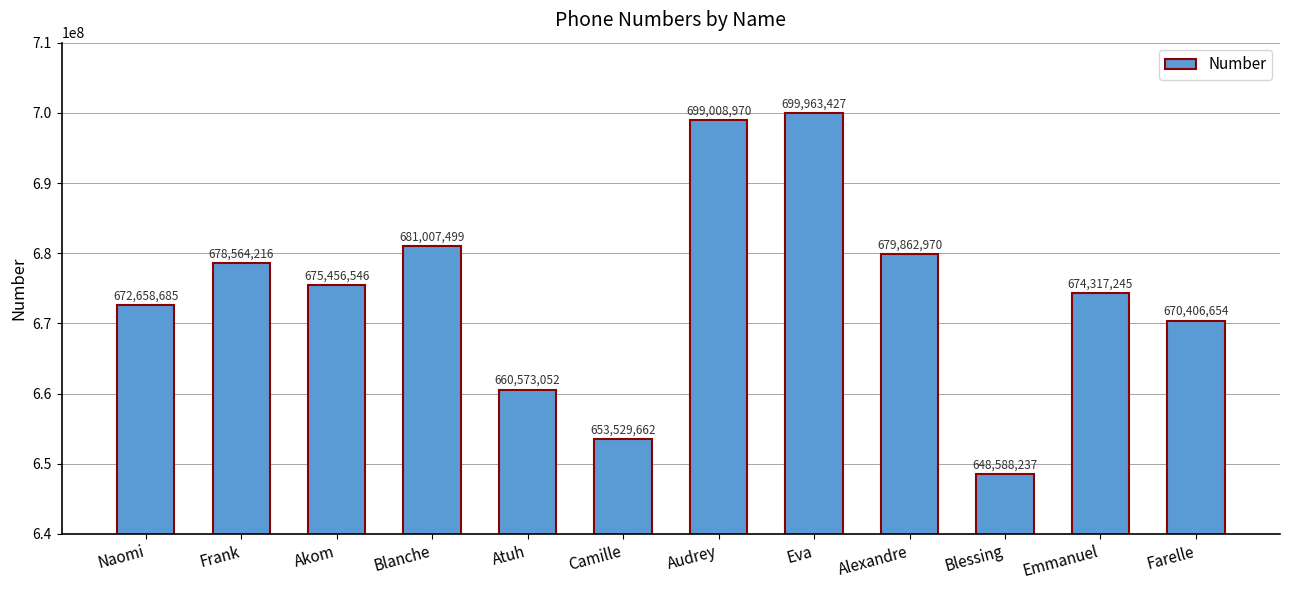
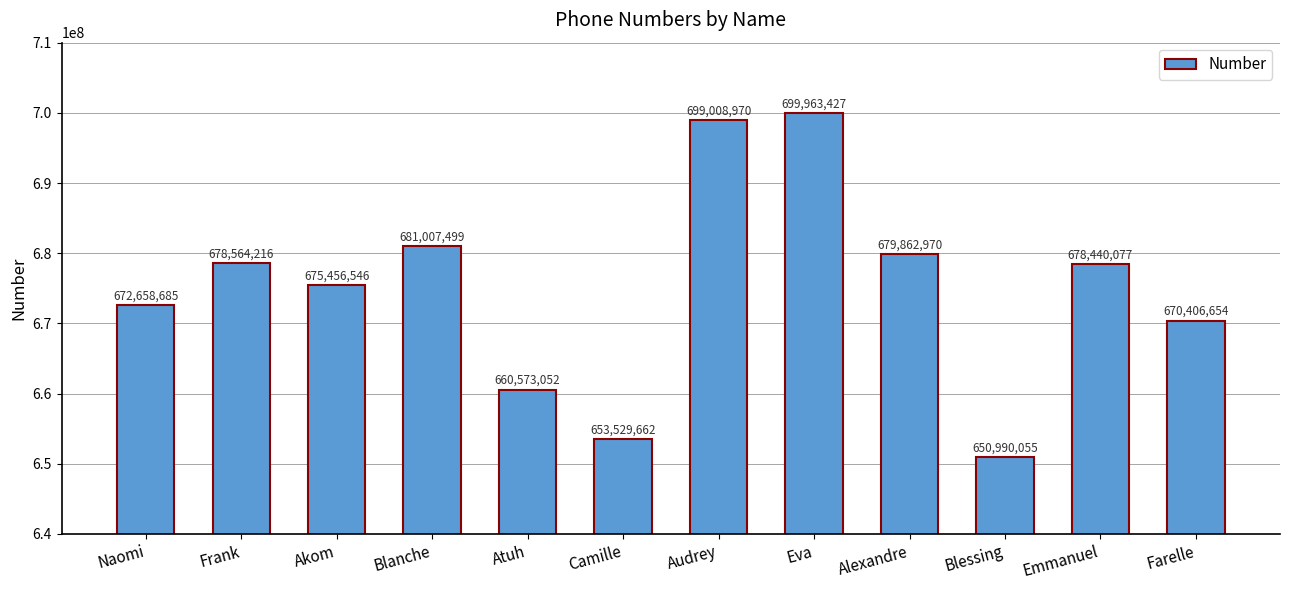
  {
    "Naomi": "672,658,685",
    "Frank": "678,564,216",
    "Akom": "675,456,546",
    "Blanche": "681,007,499",
    "Atuh": "660,573,052",
    "Camille": "653,529,662",
    "Audrey": "699,008,970",
    "Eva": "699,963,427",
    "Alexandre": "679,862,970",
-   "Blessing": "648,588,237",
-   "Emmanuel": "674,317,245",
+   "Blessing": "650,990,055",
+   "Emmanuel": "678,440,077",
    "Farelle": "670,406,654"
  }
